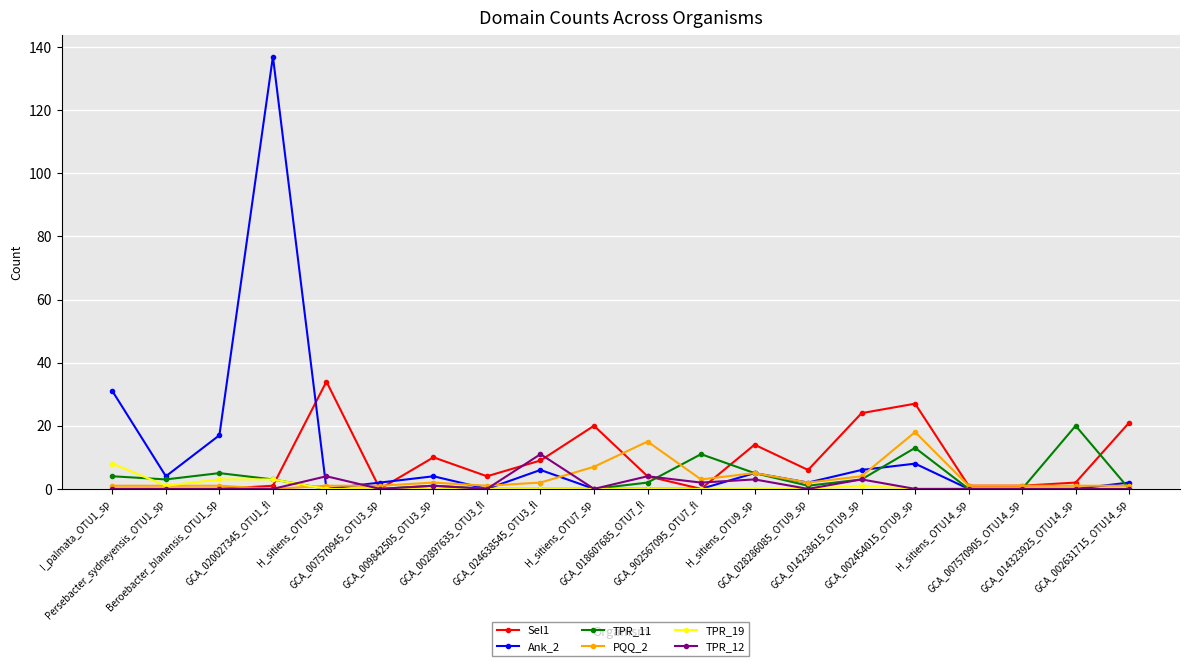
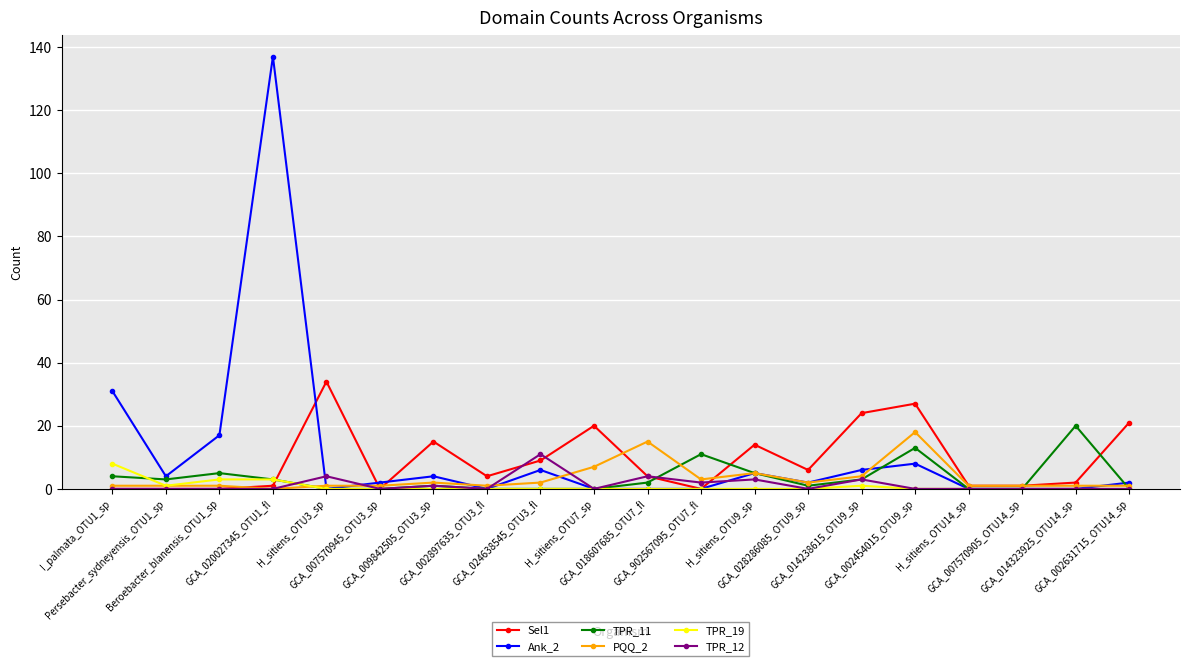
  {
    "Sel1": {
      "GCA_020027345_OTU1_fl": 1,
      "H_sitiens_OTU3_sp": 34,
-     "GCA_009842505_OTU3_sp": 10,
+     "GCA_009842505_OTU3_sp": 15,
      "GCA_002897635_OTU3_fl": 4,
      "GCA_024638545_OTU3_fl": 9,
      "H_sitiens_OTU7_sp": 20,
      "H_sitiens_OTU9_sp": 14,
      "GCA_028286085_OTU9_sp": 6,
      "GCA_014238615_OTU9_sp": 24,
      "GCA_002454015_OTU9_sp": 27,
      "GCA_014323925_OTU14_sp": 2,
      "GCA_002631715_OTU14_sp": 21
    },
    "Ank_2": {
      "I_palmata_OTU1_sp": 31,
      "Persebacter_sydneyensis_OTU1_sp": 4,
      "Beroebacter_blanensis_OTU1_sp": 17,
      "GCA_020027345_OTU1_fl": 137,
      "GCA_007570945_OTU3_sp": 2,
      "GCA_009842505_OTU3_sp": 4,
      "GCA_024638545_OTU3_fl": 6,
      "GCA_014238615_OTU9_sp": 6,
      "GCA_002454015_OTU9_sp": 8,
      "GCA_002631715_OTU14_sp": 2
    },
    "TPR_11": {
      "I_palmata_OTU1_sp": 4,
      "Persebacter_sydneyensis_OTU1_sp": 3,
      "Beroebacter_blanensis_OTU1_sp": 5,
      "GCA_018607685_OTU7_fl": 2,
      "GCA_902567095_OTU7_fl": 11,
      "GCA_028286085_OTU9_sp": 1,
      "GCA_002454015_OTU9_sp": 13,
      "GCA_014323925_OTU14_sp": 20
    },
    "PQQ_2": {
      "I_palmata_OTU1_sp": 1,
      "Beroebacter_blanensis_OTU1_sp": 1,
      "H_sitiens_OTU3_sp": 1,
      "GCA_007570945_OTU3_sp": 1,
      "GCA_009842505_OTU3_sp": 2,
      "GCA_002897635_OTU3_fl": 1,
      "GCA_024638545_OTU3_fl": 2,
      "H_sitiens_OTU7_sp": 7,
      "GCA_018607685_OTU7_fl": 15,
      "GCA_902567095_OTU7_fl": 3,
      "GCA_014238615_OTU9_sp": 4,
      "GCA_002454015_OTU9_sp": 18,
      "GCA_014323925_OTU14_sp": 1,
      "GCA_002631715_OTU14_sp": 1
    },
    "TPR_19": {
      "I_palmata_OTU1_sp": 8,
      "Beroebacter_blanensis_OTU1_sp": 3,
      "GCA_009842505_OTU3_sp": 0,
      "H_sitiens_OTU9_sp": 0,
      "GCA_014238615_OTU9_sp": 1
    },
    "TPR_12": {
      "H_sitiens_OTU3_sp": 4,
      "GCA_024638545_OTU3_fl": 11,
      "GCA_902567095_OTU7_fl": 2,
      "H_sitiens_OTU9_sp": 3
    }
  }
